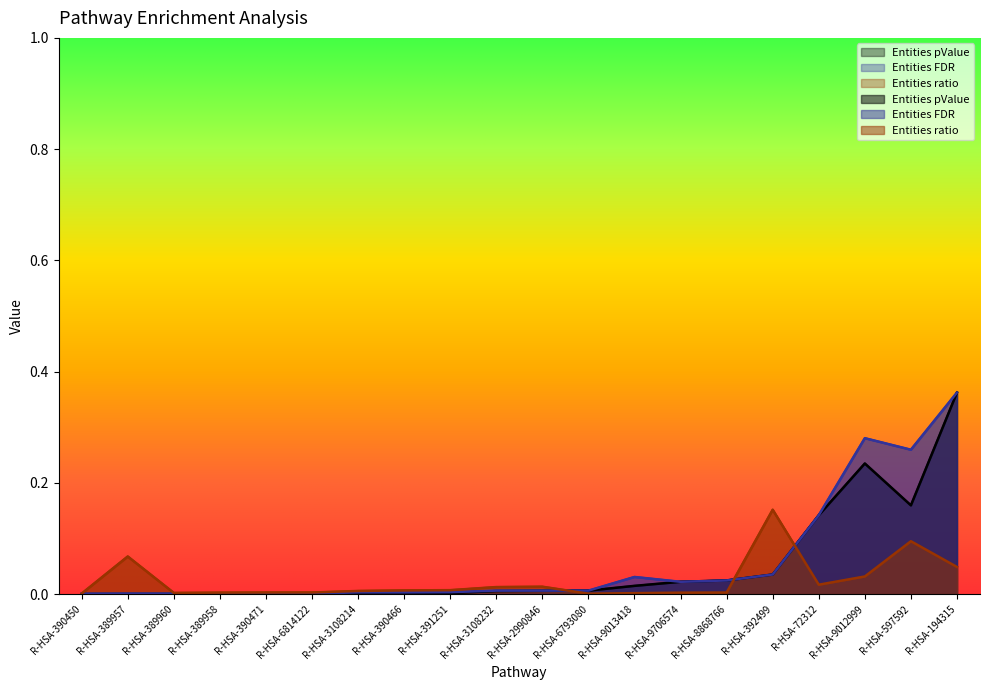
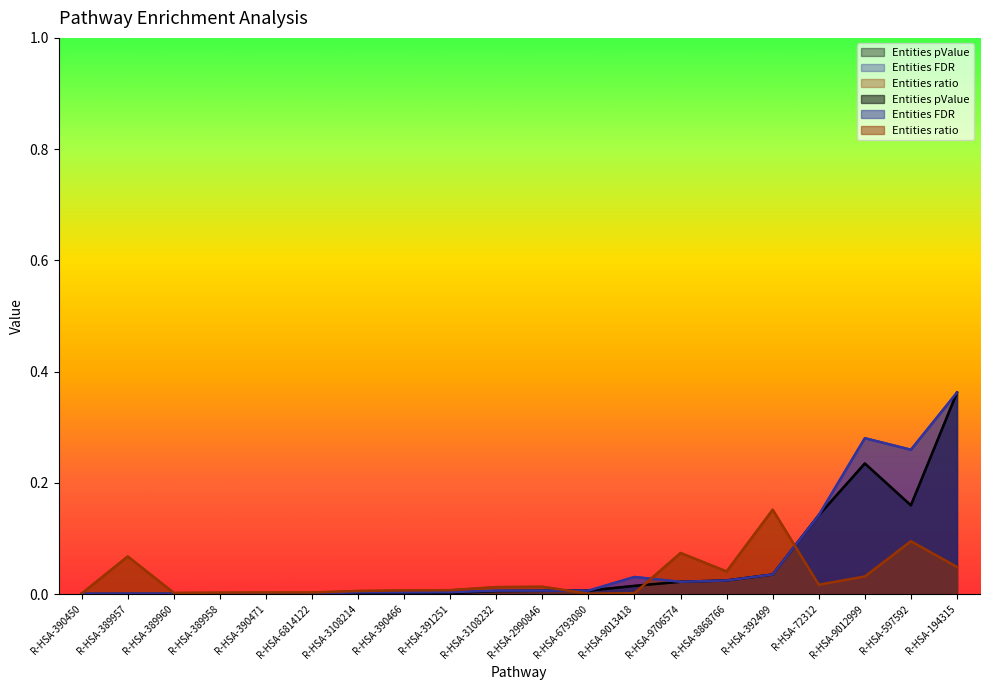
  {
    "Entities pValue": {
      "R-HSA-9013418": 0.01,
      "R-HSA-9012999": 0.23,
      "R-HSA-597592": 0.16
    },
    "Entities FDR": {
      "R-HSA-9013418": 0.03,
      "R-HSA-9012999": 0.28,
      "R-HSA-597592": 0.26
    },
    "Entities ratio": {
      "R-HSA-389957": 0.07,
      "R-HSA-3108232": 0.01,
      "R-HSA-2990846": 0.01,
      "R-HSA-6793080": 0.00,
      "R-HSA-9013418": 0.00,
-     "R-HSA-9706574": 0.00,
-     "R-HSA-8868766": 0.00,
+     "R-HSA-9706574": 0.07,
+     "R-HSA-8868766": 0.04,
      "R-HSA-392499": 0.15,
      "R-HSA-72312": 0.02,
      "R-HSA-9012999": 0.03,
      "R-HSA-597592": 0.10,
      "R-HSA-194315": 0.05
    }
  }
